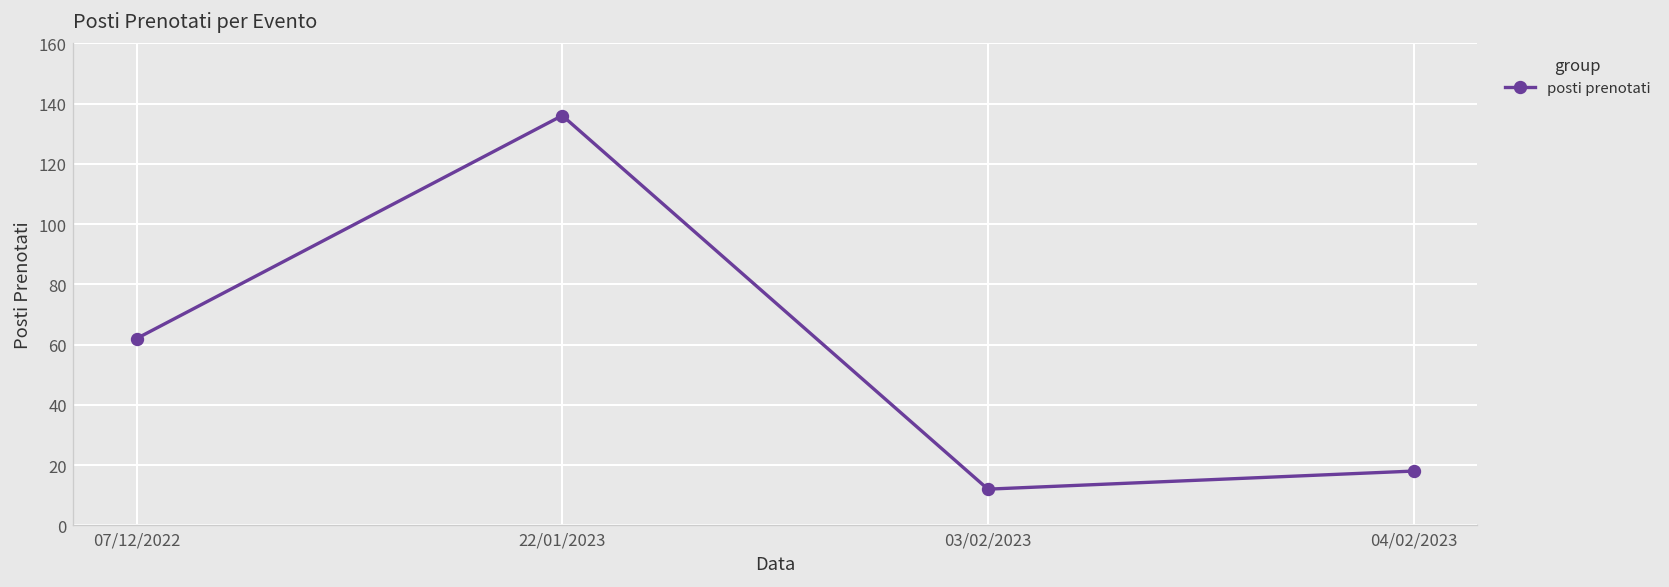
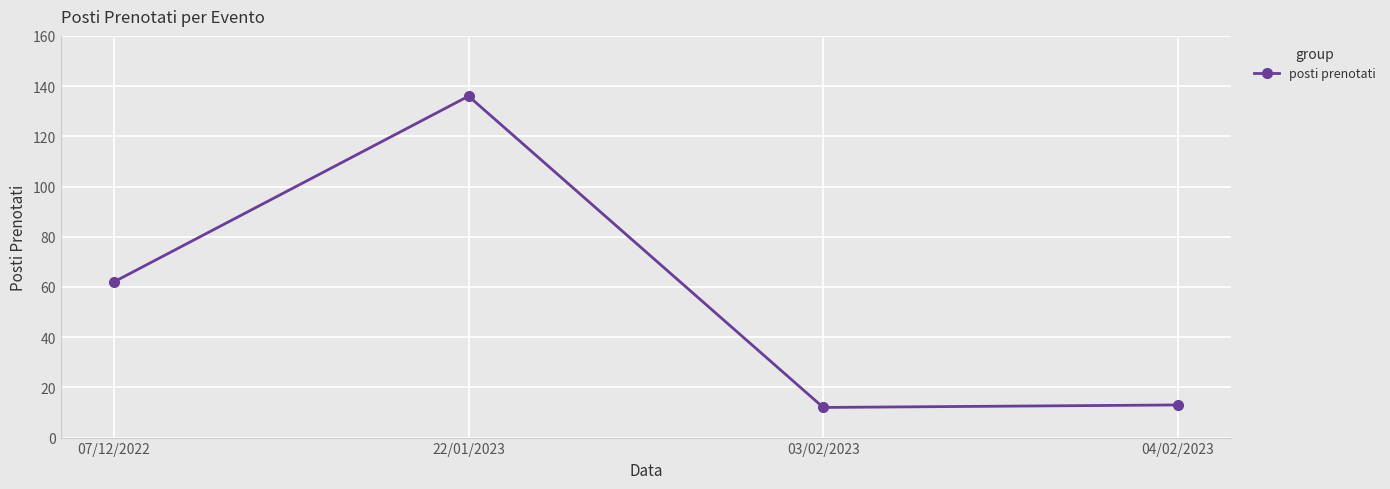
  {
    "07/12/2022": 62,
    "22/01/2023": 136,
    "03/02/2023": 12,
-   "04/02/2023": 18
+   "04/02/2023": 13
  }
